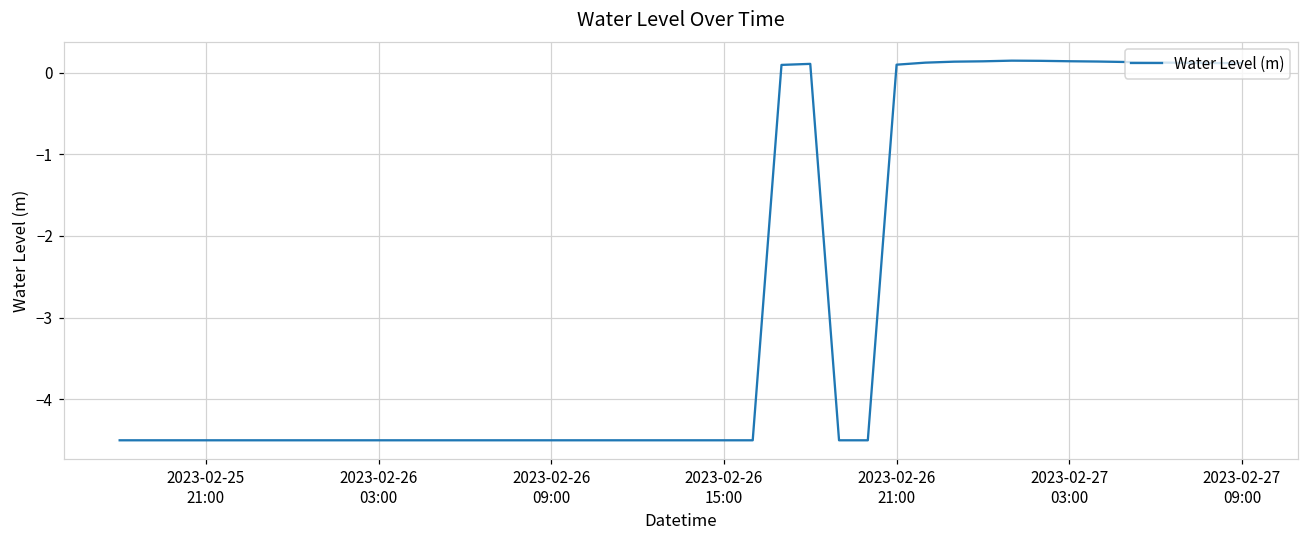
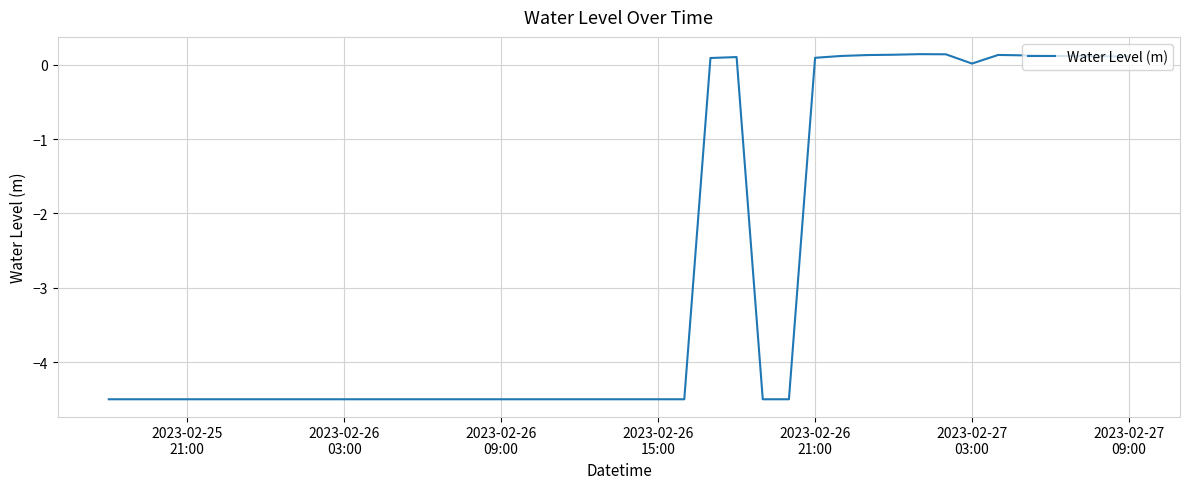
  {
    "2023-02-25 21:00": -4.5,
    "2023-02-26 03:00": -4.5,
    "2023-02-26 09:00": -4.5,
    "2023-02-26 15:00": -4.5,
    "2023-02-26 21:00": 0.1,
-   "2023-02-27 03:00": 0.1
+   "2023-02-27 03:00": 0.0
  }
